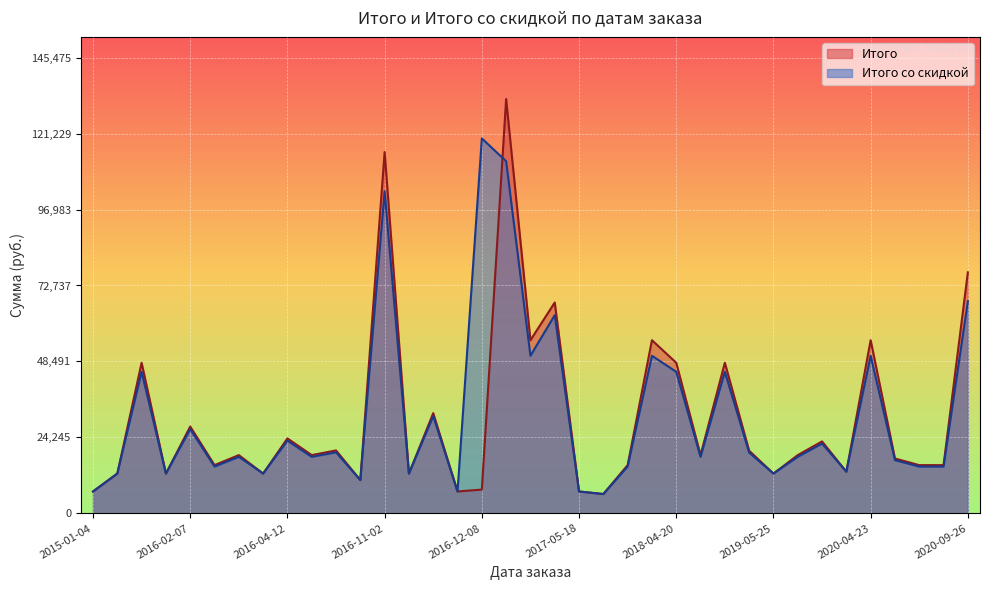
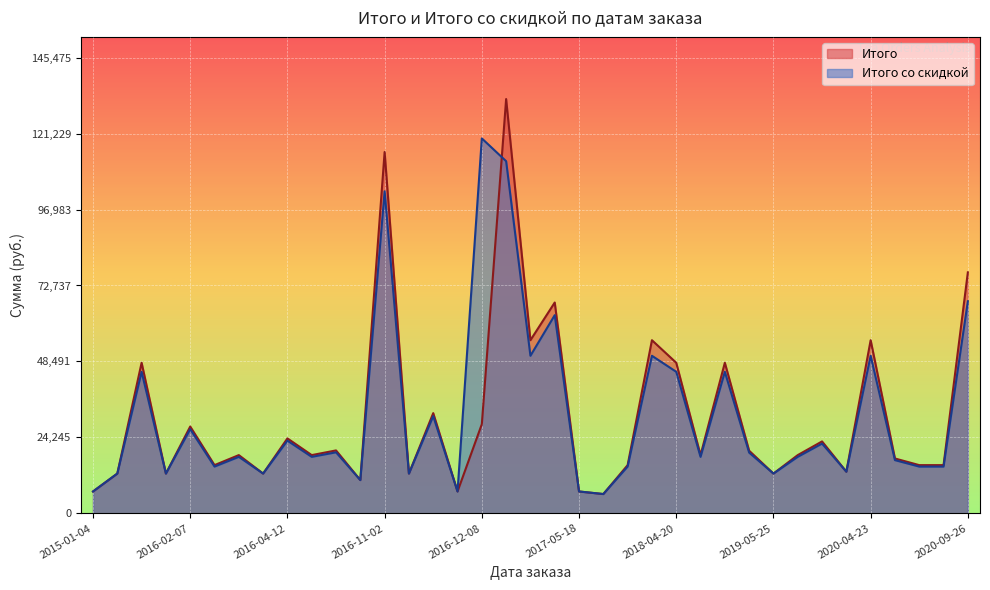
  {
    "Итого": {
      "2016-11-02": "115,000",
-     "2016-12-08": "8,000"
+     "2016-12-08": "28,000"
    },
    "Итого со скидкой": {
      "2016-11-02": "103,000",
      "2016-12-08": "120,000"
    }
  }
